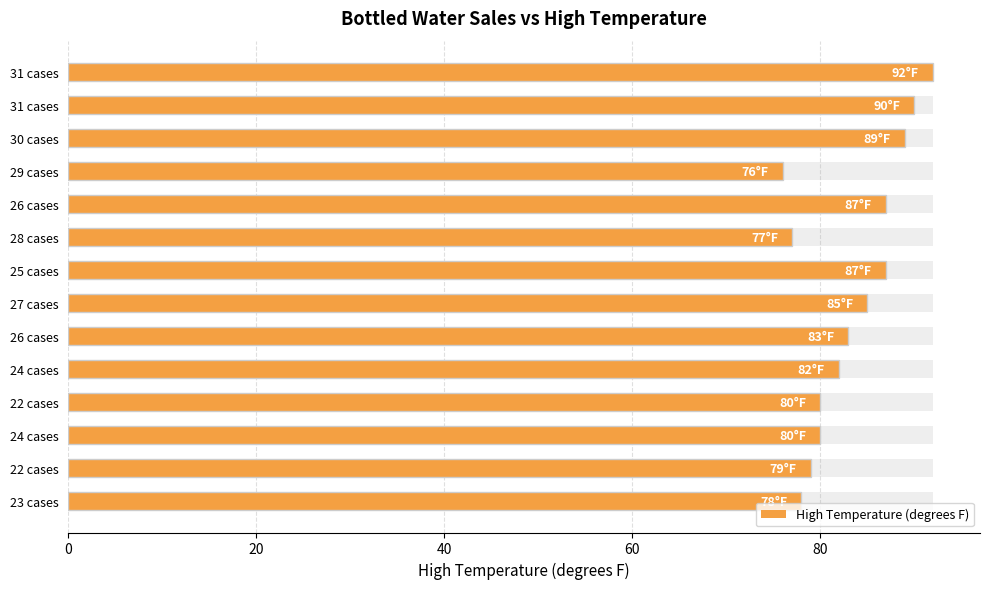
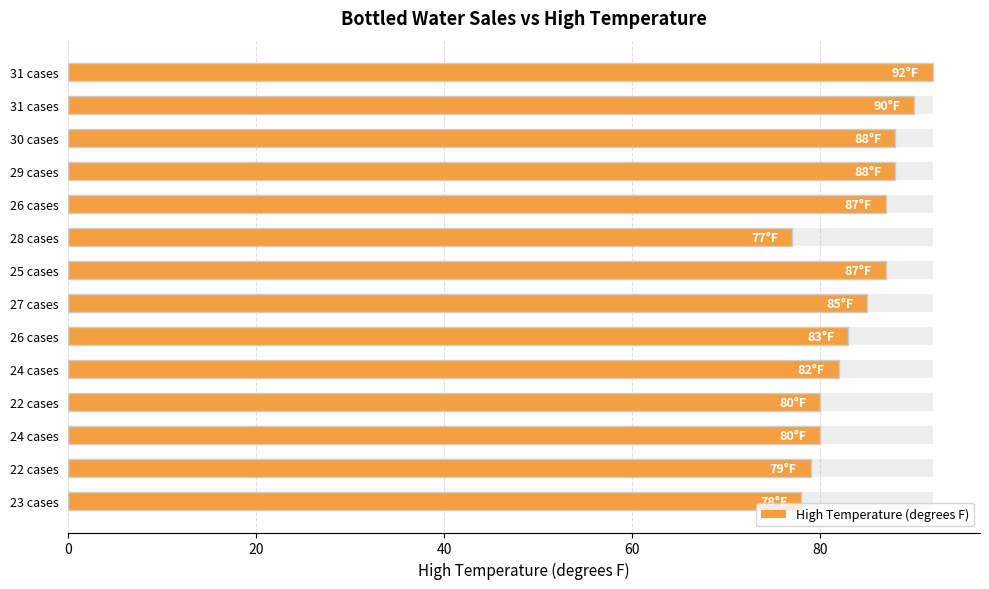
  {
    "High Temperature (degrees F)": {
-     "30 cases": "89°F",
-     "29 cases": "76°F"
+     "30 cases": "88°F",
+     "29 cases": "88°F"
    }
  }
